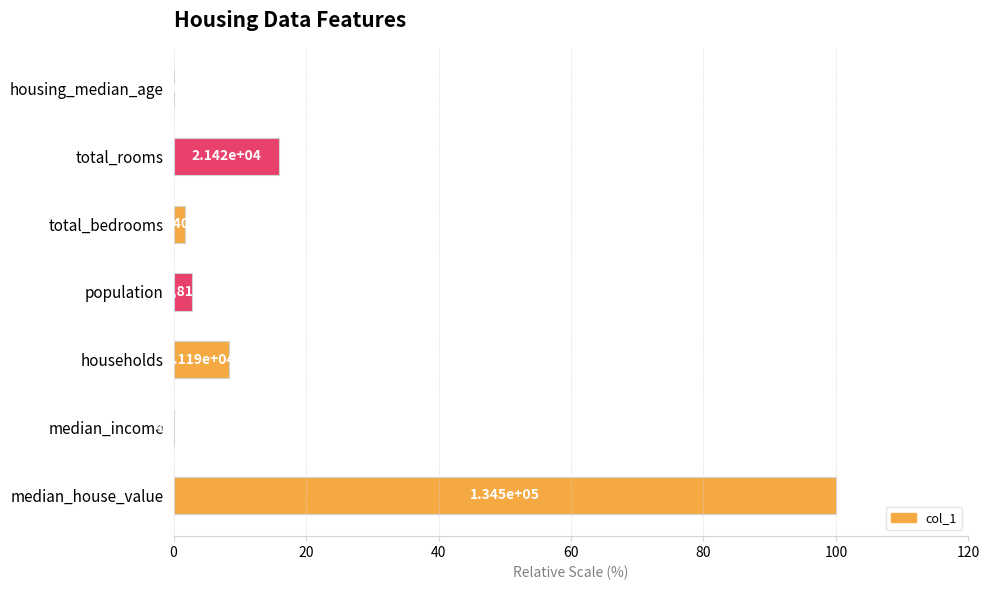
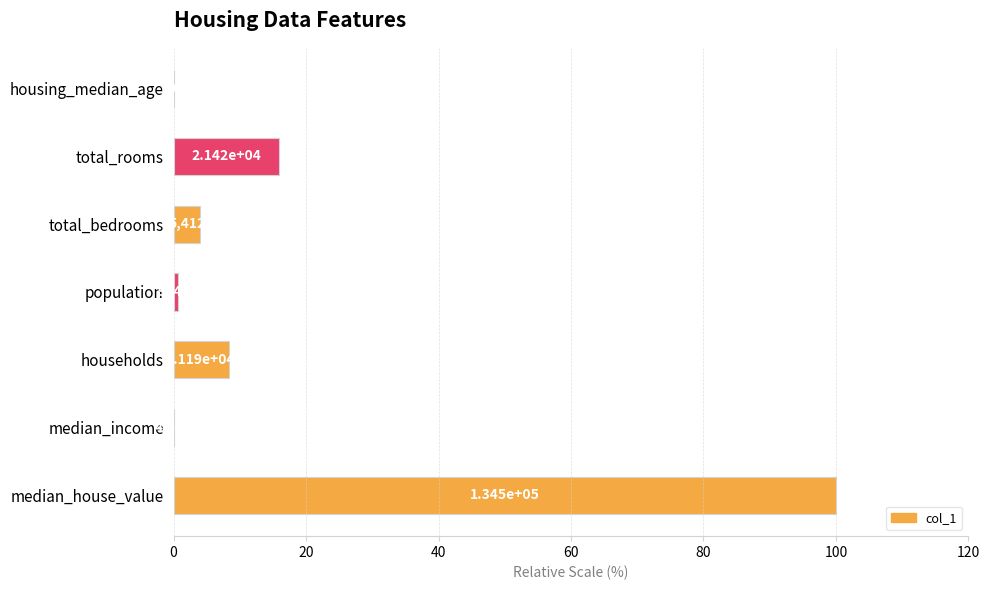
  {
-   "total_bedrooms": 2,
-   "population": 3
+   "total_bedrooms": 4,
+   "population": 1
  }
